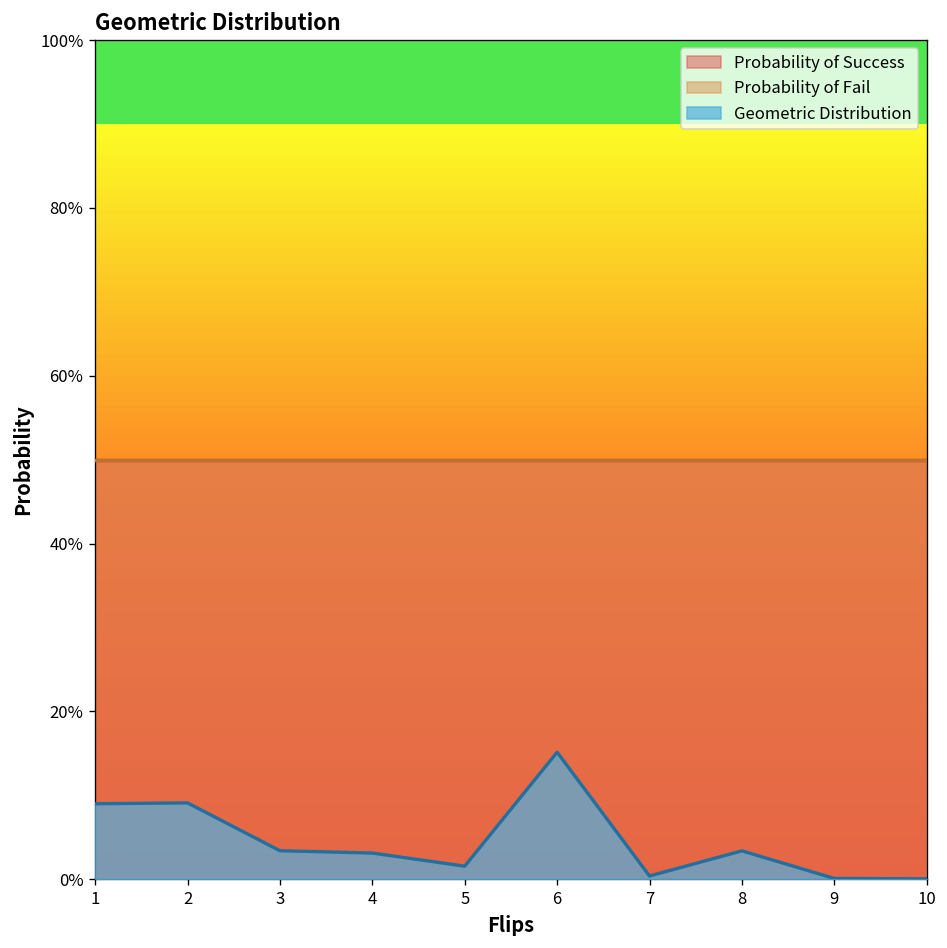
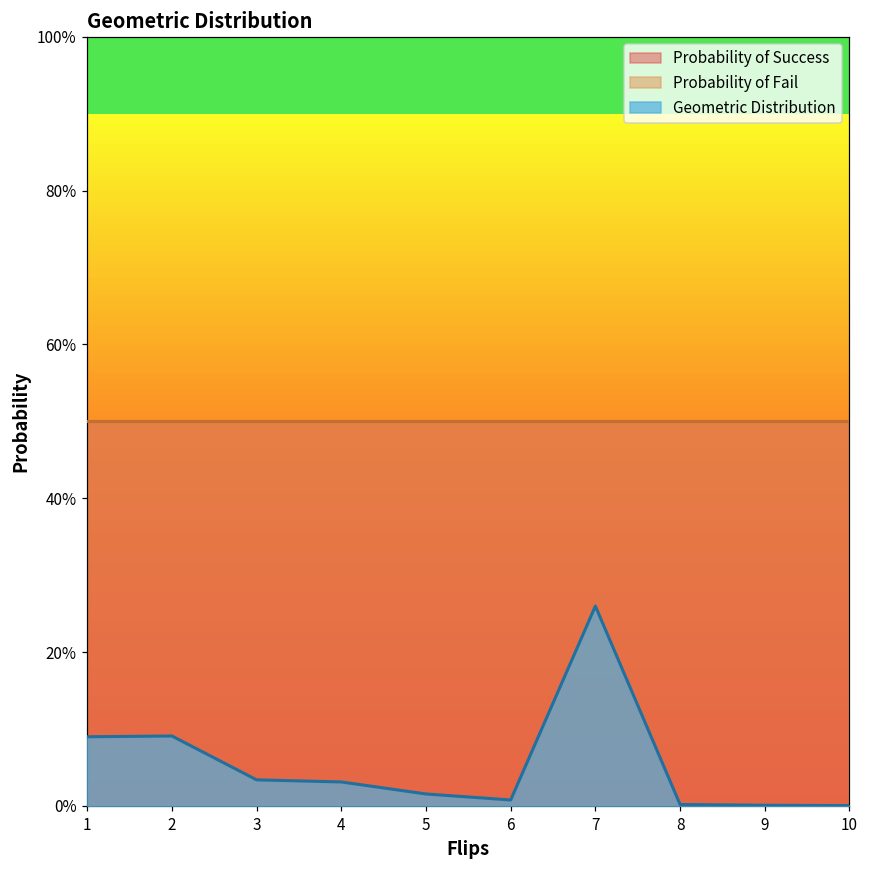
  {
    "Probability of Fail": {
      "1": "50%",
      "2": "50%",
      "3": "50%",
      "4": "50%",
      "5": "50%",
      "6": "50%",
      "7": "50%",
      "8": "50%",
      "9": "50%",
      "10": "50%"
    },
    "Geometric Distribution": {
      "1": "9%",
      "2": "9%",
      "3": "3%",
      "4": "3%",
      "5": "2%",
-     "6": "15%",
-     "7": "0%",
-     "8": "3%",
+     "6": "1%",
+     "7": "26%",
+     "8": "0%",
      "9": "0%",
      "10": "0%"
    }
  }
